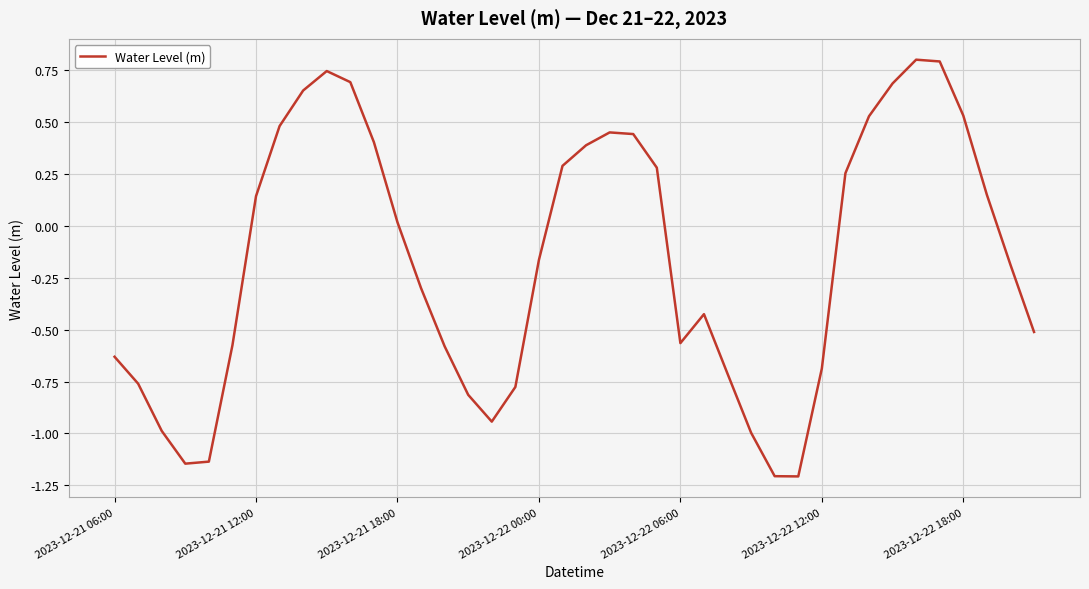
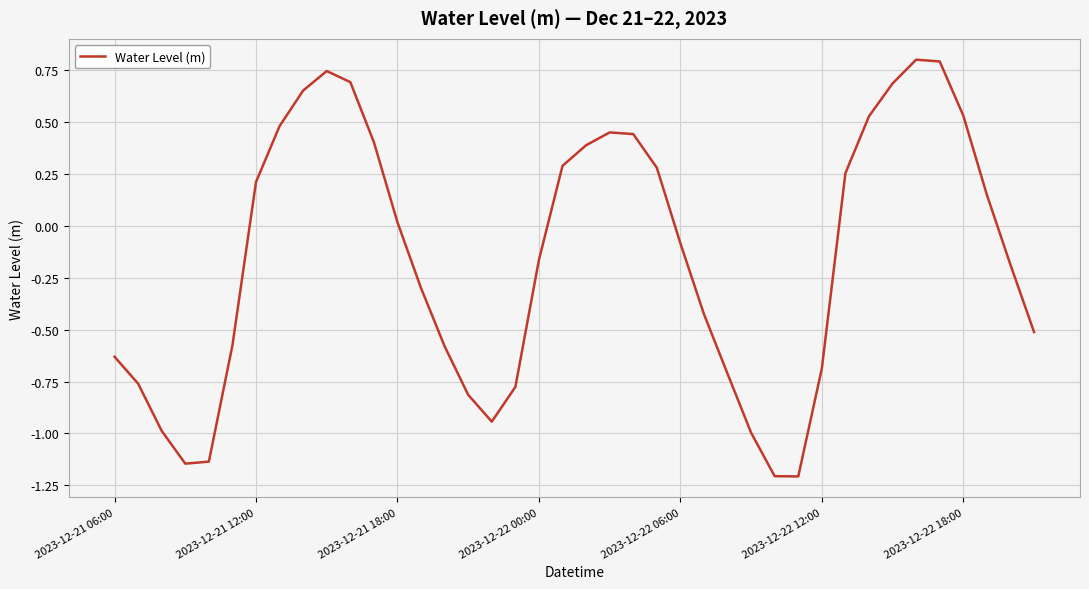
  {
    "2023-12-21 06:00": -0.63,
-   "2023-12-21 12:00": 0.14,
+   "2023-12-21 12:00": 0.21,
    "2023-12-21 18:00": 0.02,
    "2023-12-22 00:00": -0.16,
-   "2023-12-22 06:00": -0.56,
+   "2023-12-22 06:00": -0.08,
    "2023-12-22 12:00": -0.69,
    "2023-12-22 18:00": 0.53
  }
